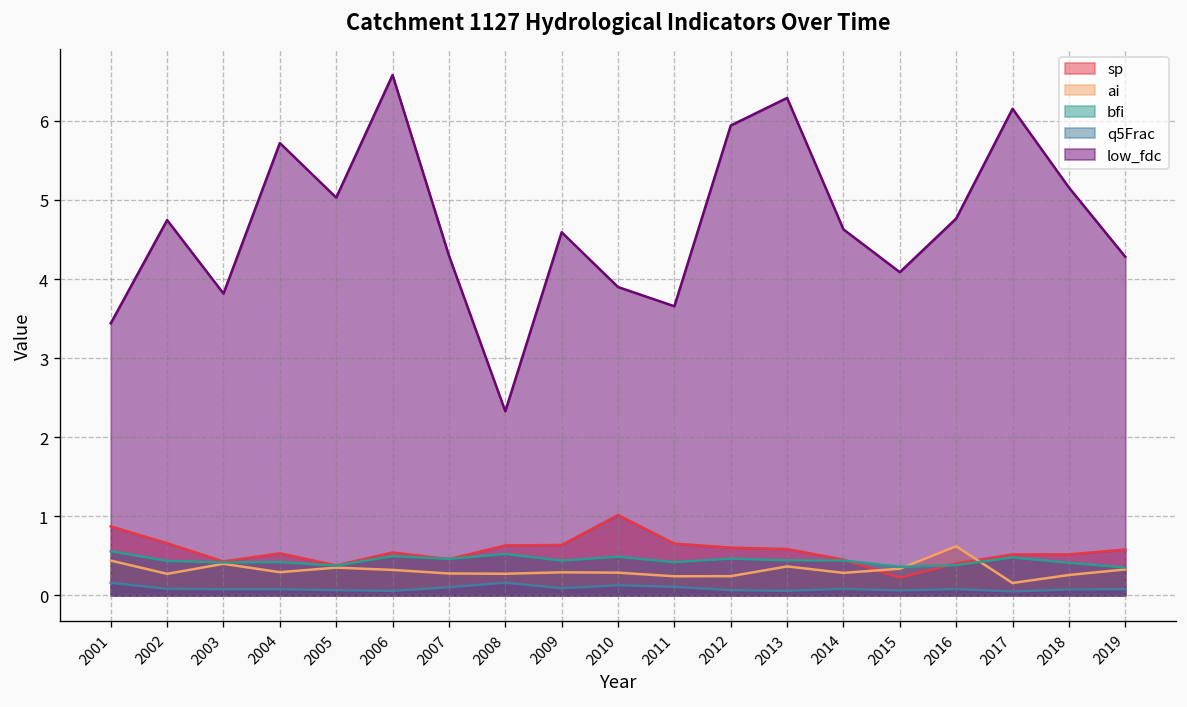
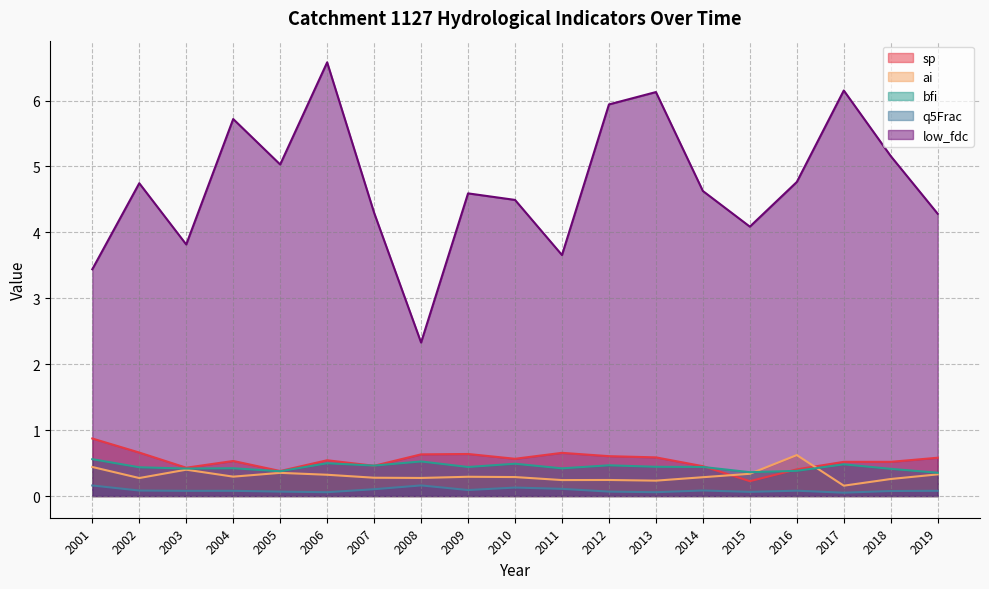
  {
    "sp": {
      "2001": 0.9,
      "2002": 0.7,
      "2004": 0.5,
      "2006": 0.5,
      "2008": 0.6,
      "2009": 0.6,
-     "2010": 1.0,
+     "2010": 0.6,
      "2011": 0.7,
      "2012": 0.6,
      "2013": 0.6,
      "2015": 0.2,
      "2018": 0.5,
      "2019": 0.6
    },
    "ai": {
      "2001": 0.4,
      "2002": 0.3,
      "2004": 0.3,
      "2006": 0.3,
      "2007": 0.3,
      "2008": 0.3,
      "2009": 0.3,
      "2010": 0.3,
      "2011": 0.2,
      "2012": 0.2,
-     "2013": 0.4,
+     "2013": 0.2,
      "2014": 0.3,
      "2016": 0.6,
      "2017": 0.2,
      "2018": 0.3
    },
    "low_fdc": {
      "2001": 3.4,
      "2002": 4.7,
      "2003": 3.8,
      "2004": 5.7,
      "2005": 5.0,
      "2006": 6.6,
      "2007": 4.3,
      "2008": 2.3,
      "2009": 4.6,
-     "2010": 3.9,
+     "2010": 4.5,
      "2011": 3.7,
      "2012": 5.9,
-     "2013": 6.3,
+     "2013": 6.1,
      "2014": 4.6,
      "2015": 4.1,
      "2016": 4.8,
      "2017": 6.2,
      "2018": 5.2,
      "2019": 4.3
    }
  }
